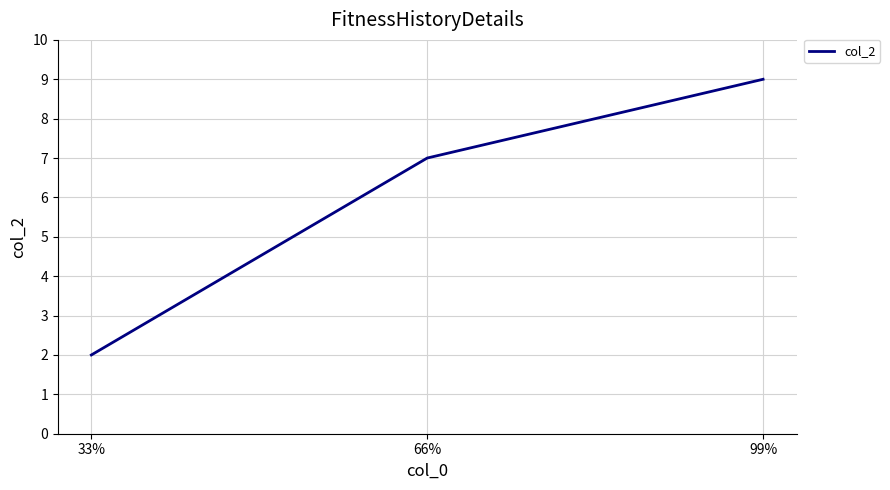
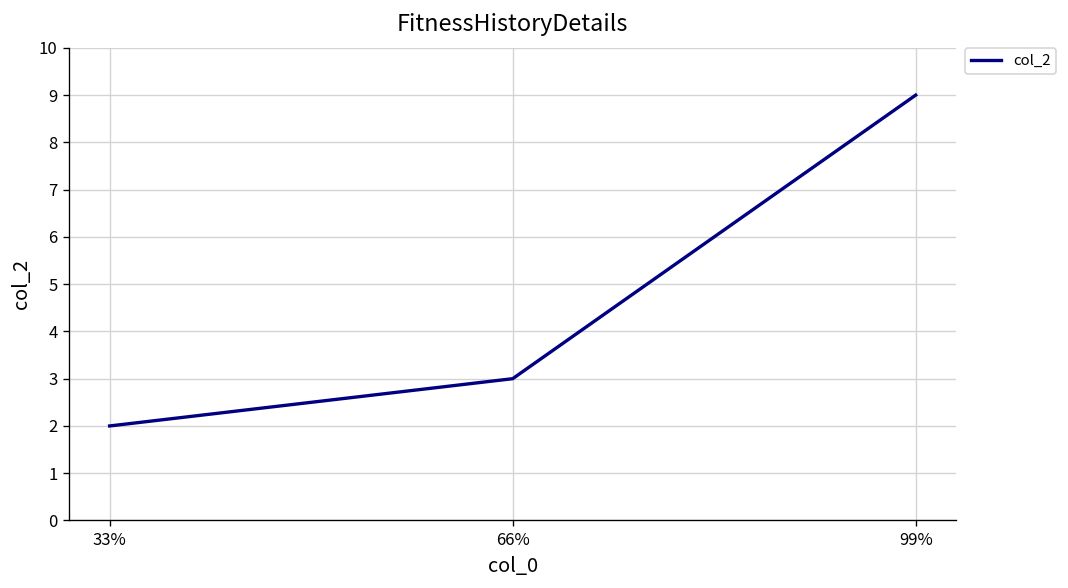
  {
    "33%": 2,
-   "66%": 7,
+   "66%": 3,
    "99%": 9
  }
